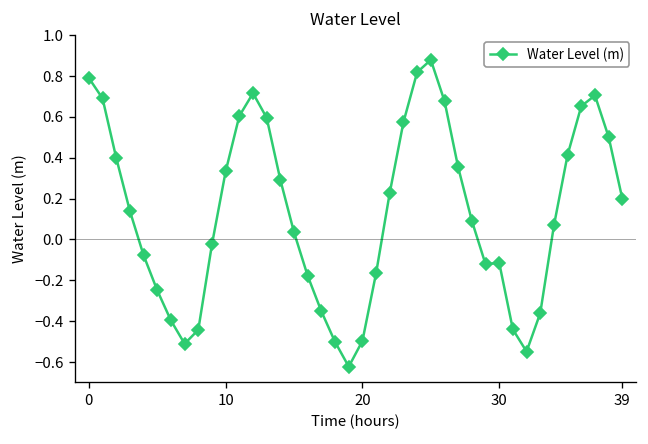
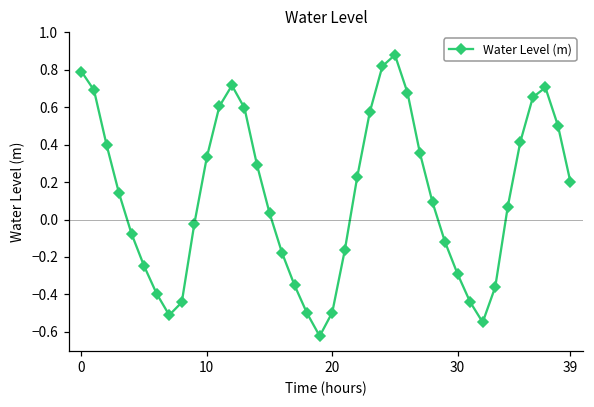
  {
    "0": 0.79,
    "10": 0.33,
    "20": -0.50,
-   "30": -0.11,
+   "30": -0.29,
    "39": 0.20
  }
